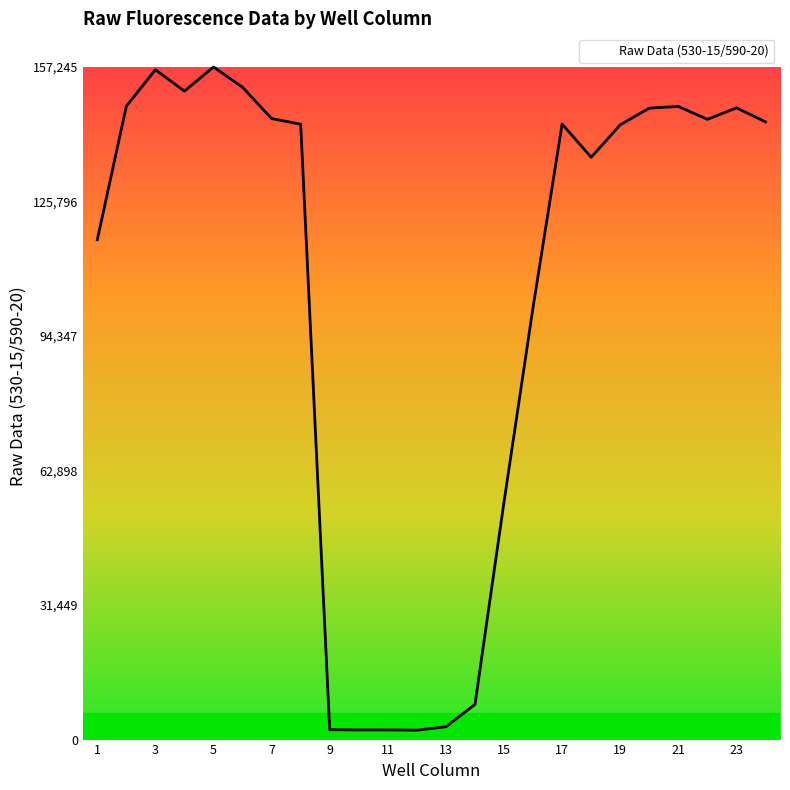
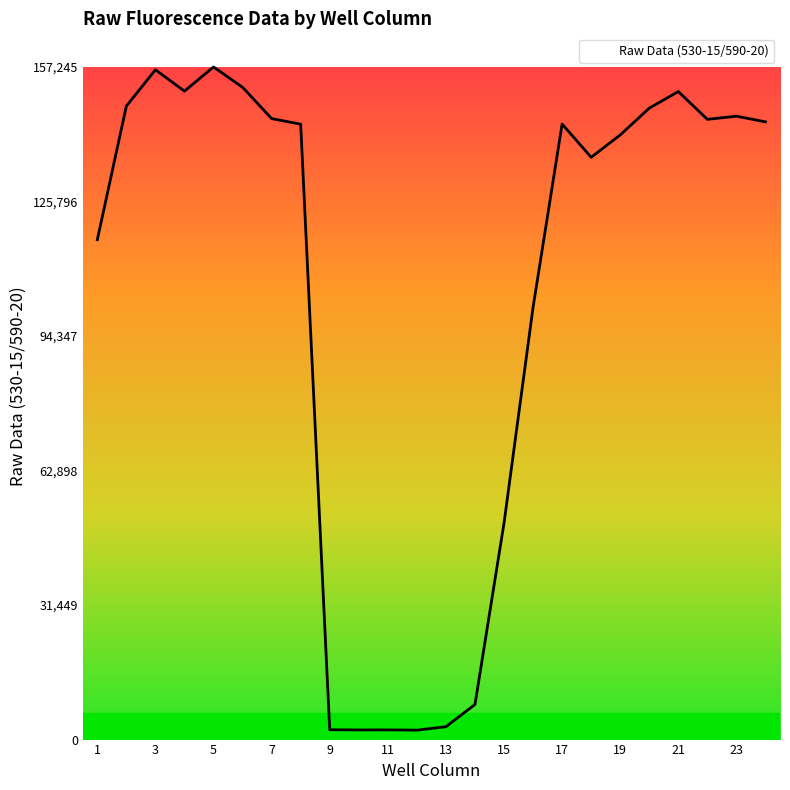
  {
    "1": "117,000",
    "3": "157,000",
    "5": "157,000",
    "7": "145,000",
-   "15": "56,000",
+   "15": "51,000",
    "17": "144,000",
-   "19": "144,000",
-   "21": "148,000",
-   "23": "148,000"
+   "19": "141,000",
+   "21": "151,000",
+   "23": "146,000"
  }
